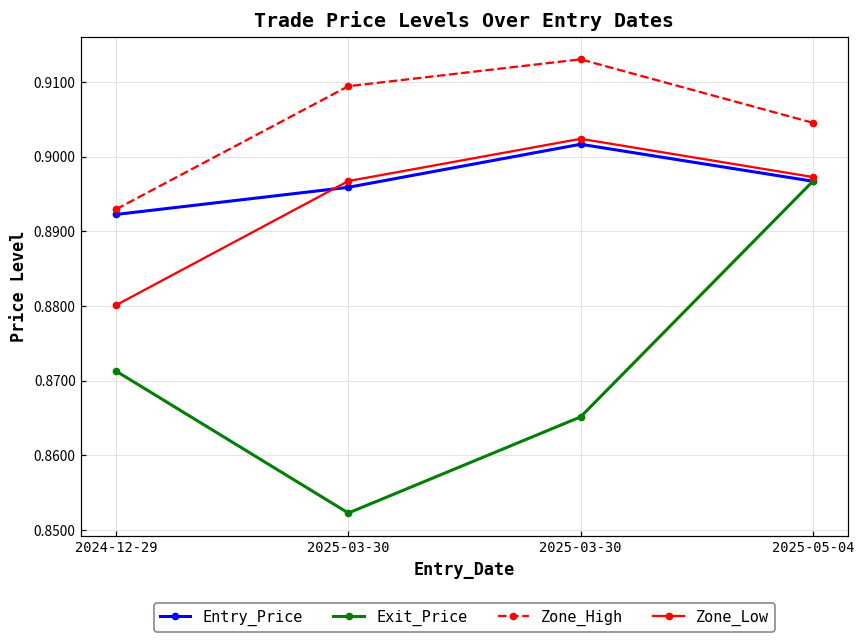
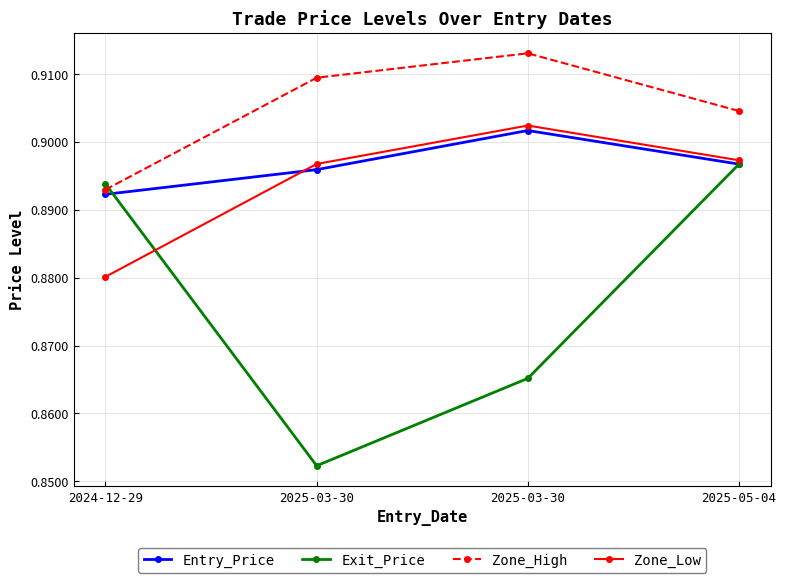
  {
    "Entry_Price": {
      "2024-12-29": 0.892
    },
    "Exit_Price": {
-     "2024-12-29": 0.871
+     "2024-12-29": 0.894
    }
  }
